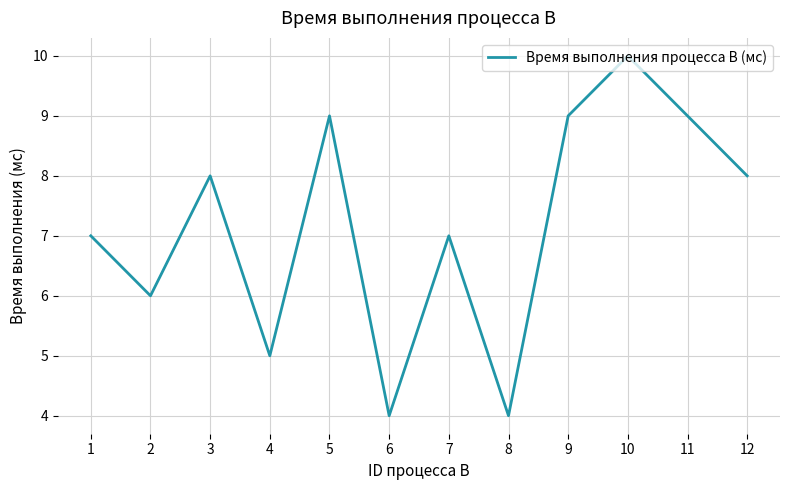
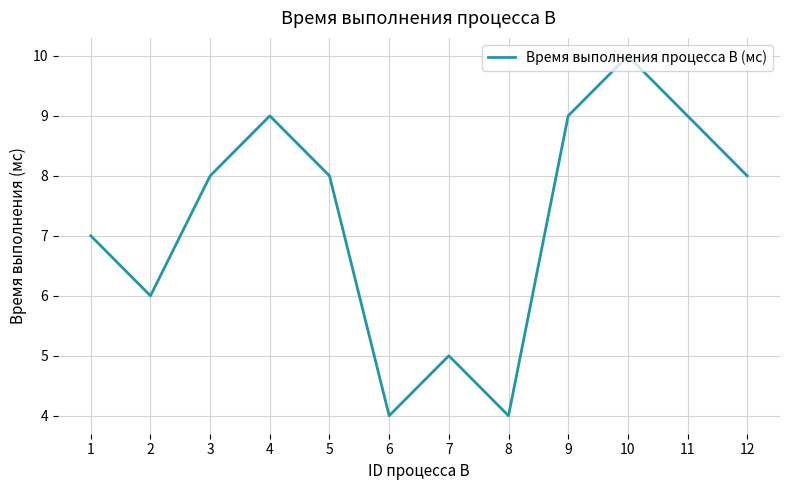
  {
    "1": 7,
    "2": 6,
    "3": 8,
-   "4": 5,
-   "5": 9,
+   "4": 9,
+   "5": 8,
    "6": 4,
-   "7": 7,
+   "7": 5,
    "8": 4,
    "9": 9,
    "11": 9,
    "12": 8
  }
